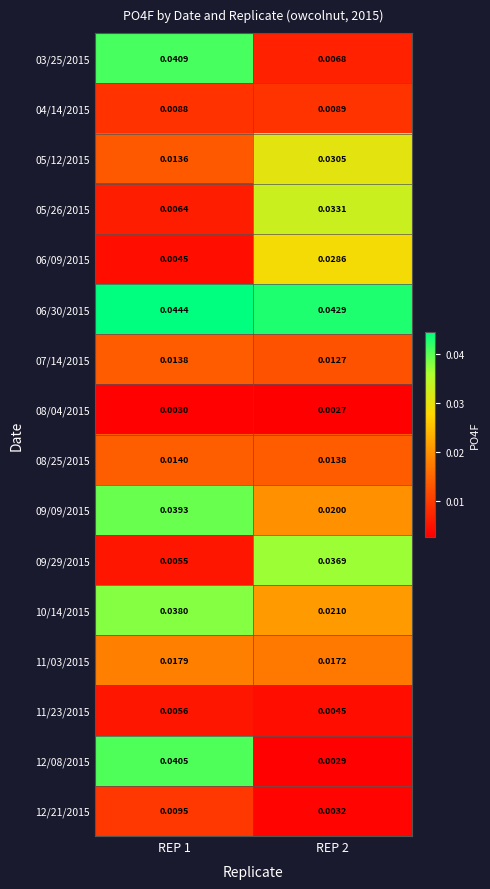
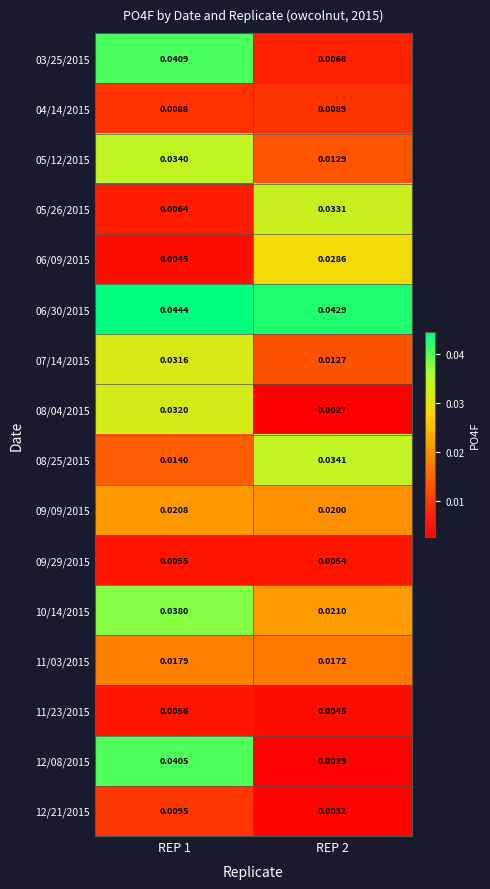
  {
    "03/25/2015": {
      "REP 1": 0.0409,
      "REP 2": 0.0068
    },
    "04/14/2015": {
      "REP 1": 0.0088,
      "REP 2": 0.0089
    },
    "05/12/2015": {
-     "REP 1": 0.0136,
-     "REP 2": 0.0305
+     "REP 1": 0.0340,
+     "REP 2": 0.0129
    },
    "05/26/2015": {
      "REP 1": 0.0064,
      "REP 2": 0.0331
    },
    "06/09/2015": {
      "REP 1": 0.0045,
      "REP 2": 0.0286
    },
    "06/30/2015": {
      "REP 1": 0.0444,
      "REP 2": 0.0429
    },
    "07/14/2015": {
-     "REP 1": 0.0138,
+     "REP 1": 0.0316,
      "REP 2": 0.0127
    },
    "08/04/2015": {
-     "REP 1": 0.0030,
+     "REP 1": 0.0320,
      "REP 2": 0.0027
    },
    "08/25/2015": {
      "REP 1": 0.0140,
-     "REP 2": 0.0138
+     "REP 2": 0.0341
    },
    "09/09/2015": {
-     "REP 1": 0.0393,
+     "REP 1": 0.0208,
      "REP 2": 0.0200
    },
    "09/29/2015": {
      "REP 1": 0.0055,
-     "REP 2": 0.0369
+     "REP 2": 0.0054
    },
    "10/14/2015": {
      "REP 1": 0.0380,
      "REP 2": 0.0210
    },
    "11/03/2015": {
      "REP 1": 0.0179,
      "REP 2": 0.0172
    },
    "11/23/2015": {
      "REP 1": 0.0056,
      "REP 2": 0.0045
    },
    "12/08/2015": {
      "REP 1": 0.0405,
      "REP 2": 0.0029
    },
    "12/21/2015": {
      "REP 1": 0.0095,
      "REP 2": 0.0032
    }
  }
